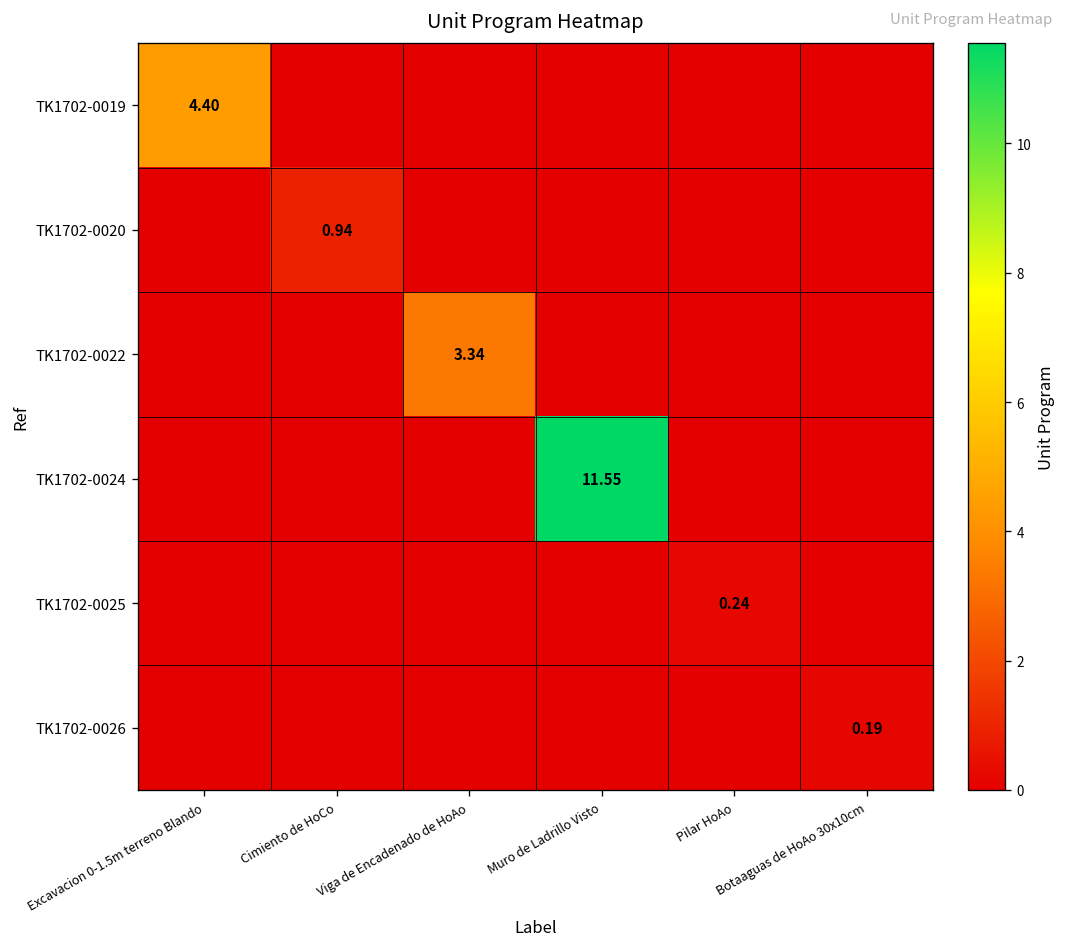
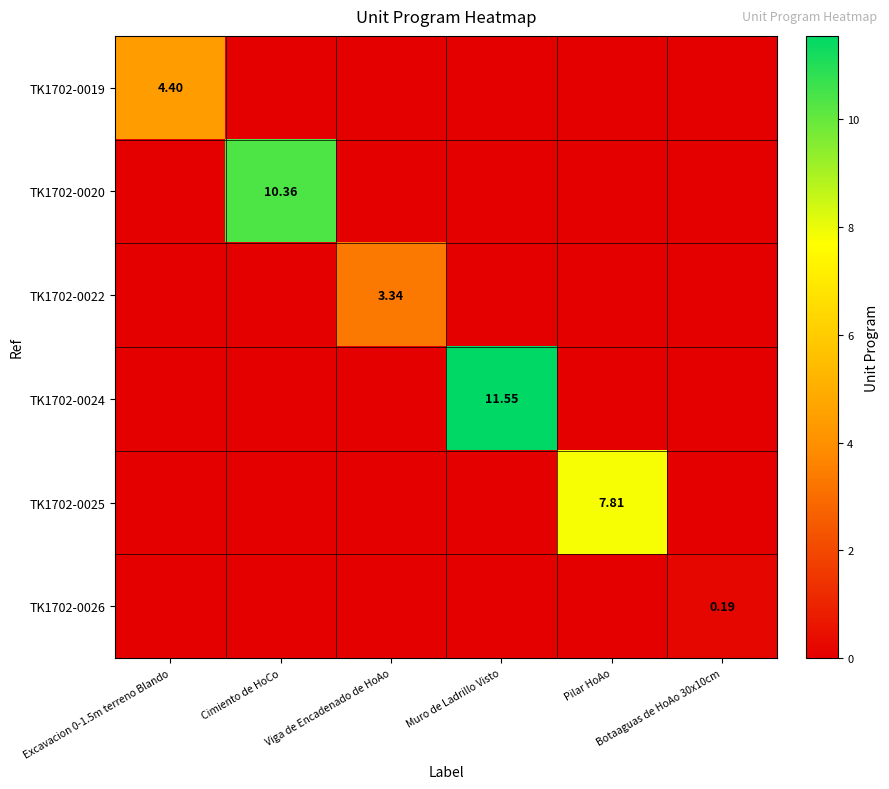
  {
    "TK1702-0019": {
      "Excavacion 0-1.5m terreno Blando": 4.40
    },
    "TK1702-0020": {
-     "Cimiento de HoCo": 0.94
+     "Cimiento de HoCo": 10.36
    },
    "TK1702-0022": {
      "Viga de Encadenado de HoAo": 3.34
    },
    "TK1702-0024": {
      "Muro de Ladrillo Visto": 11.55
    },
    "TK1702-0025": {
-     "Pilar HoAo": 0.24
+     "Pilar HoAo": 7.81
    },
    "TK1702-0026": {
      "Botaaguas de HoAo 30x10cm": 0.19
    }
  }
